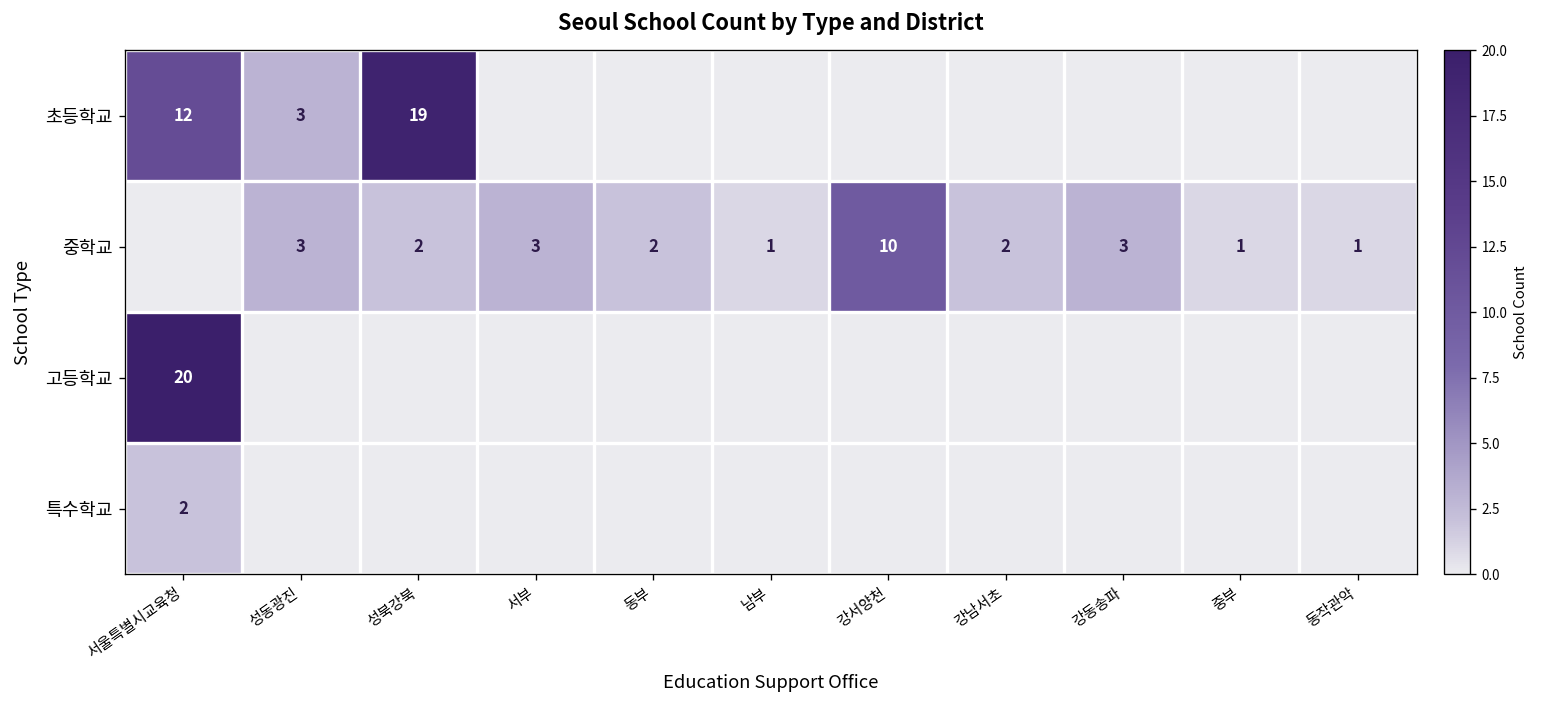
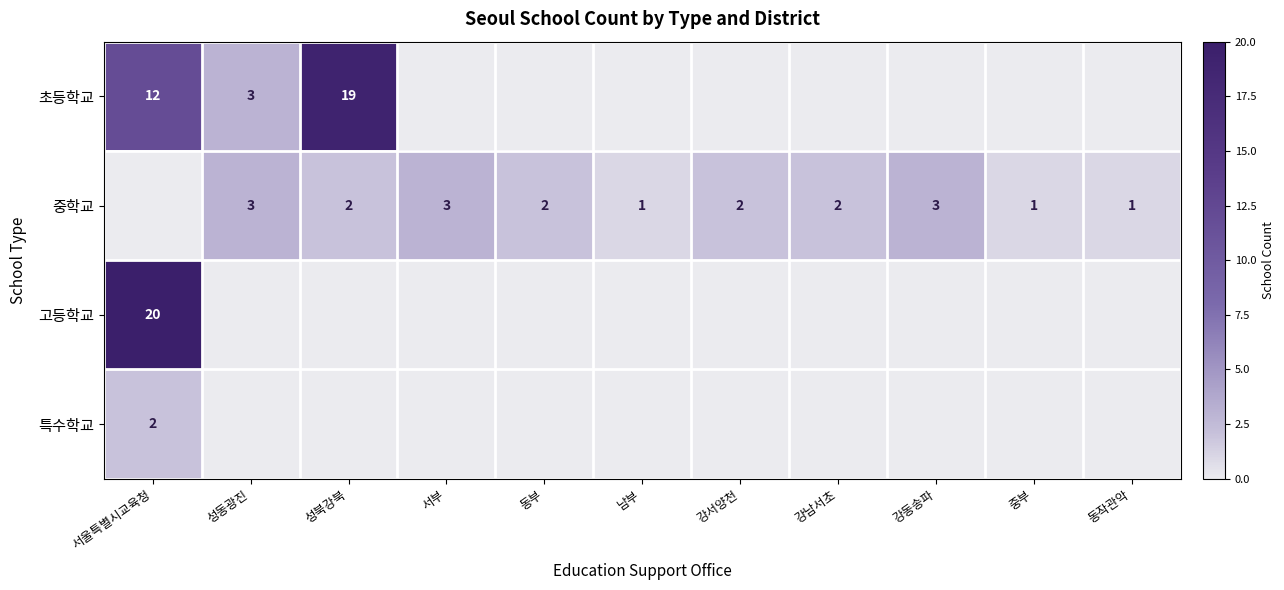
  {
    "초등학교": {
      "서울특별시교육청": 12,
      "성동광진": 3,
      "성북강북": 19
    },
    "중학교": {
      "성동광진": 3,
      "성북강북": 2,
      "서부": 3,
      "동부": 2,
      "남부": 1,
-     "강서양천": 10,
+     "강서양천": 2,
      "강남서초": 2,
      "강동송파": 3,
      "중부": 1,
      "동작관악": 1
    },
    "고등학교": {
      "서울특별시교육청": 20
    },
    "특수학교": {
      "서울특별시교육청": 2
    }
  }
